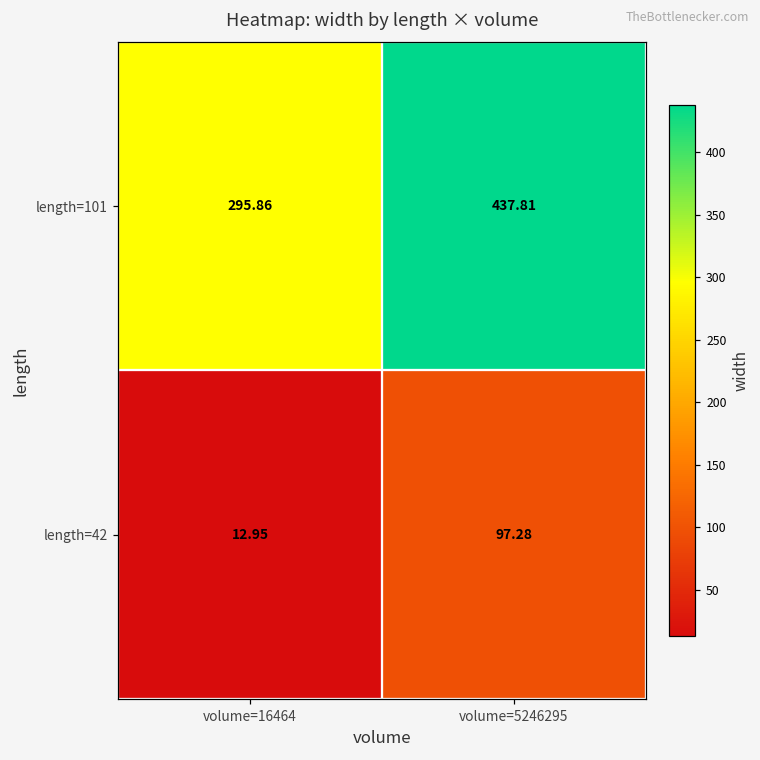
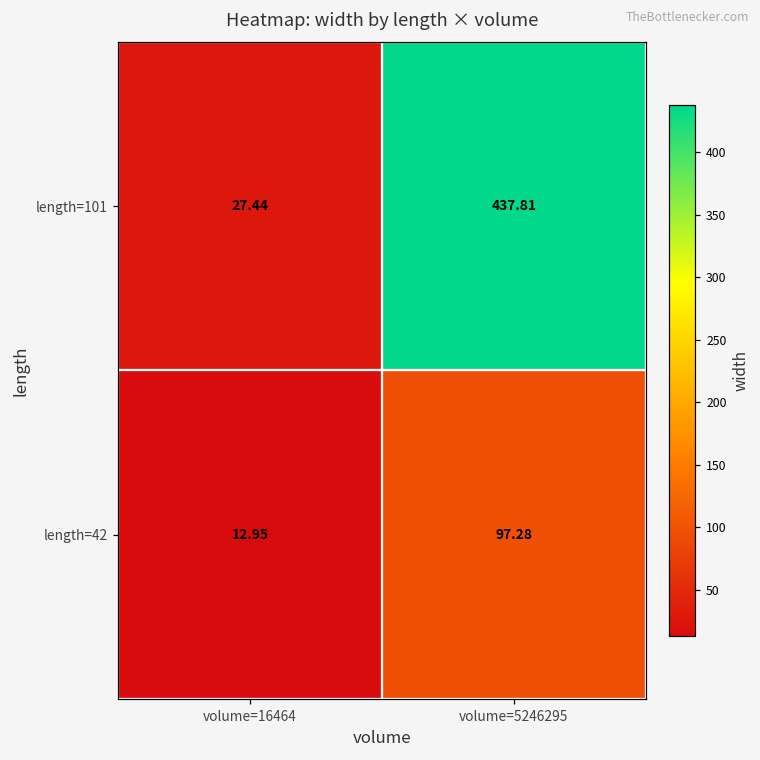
  {
    "length=101": {
-     "volume=16464": 295.86,
+     "volume=16464": 27.44,
      "volume=5246295": 437.81
    },
    "length=42": {
      "volume=16464": 12.95,
      "volume=5246295": 97.28
    }
  }
